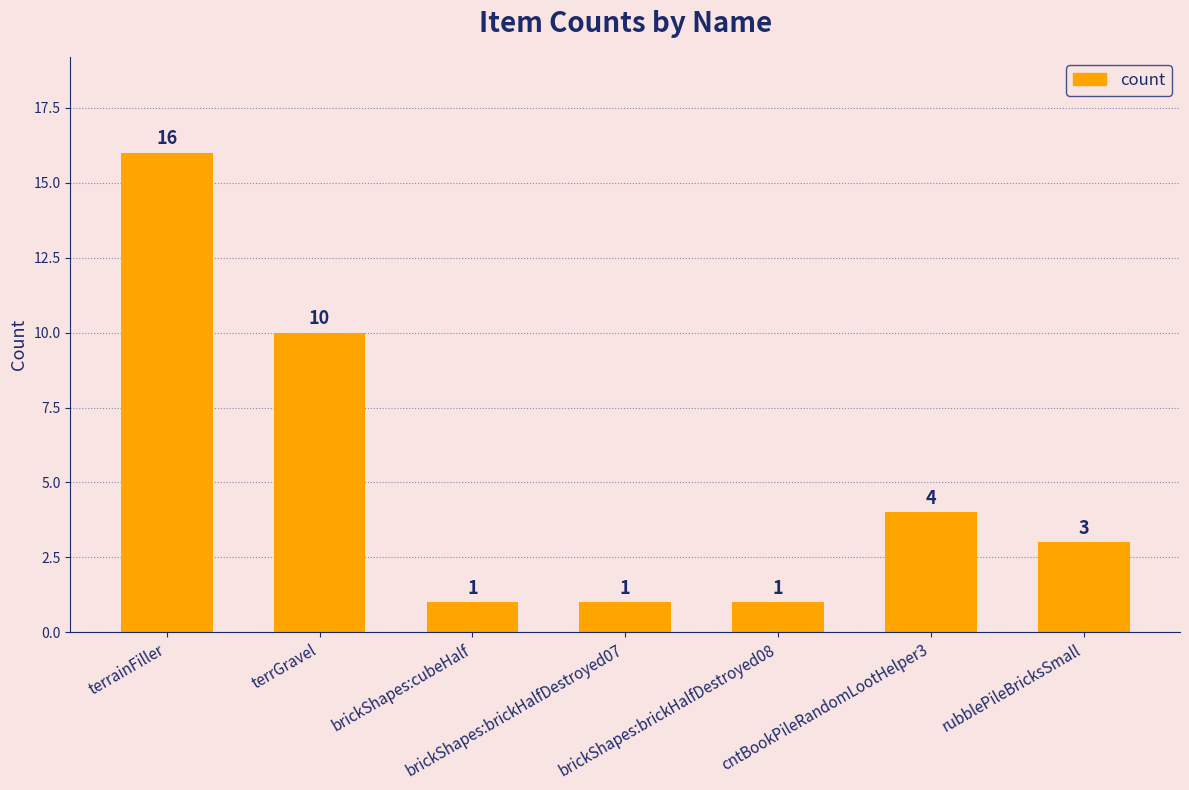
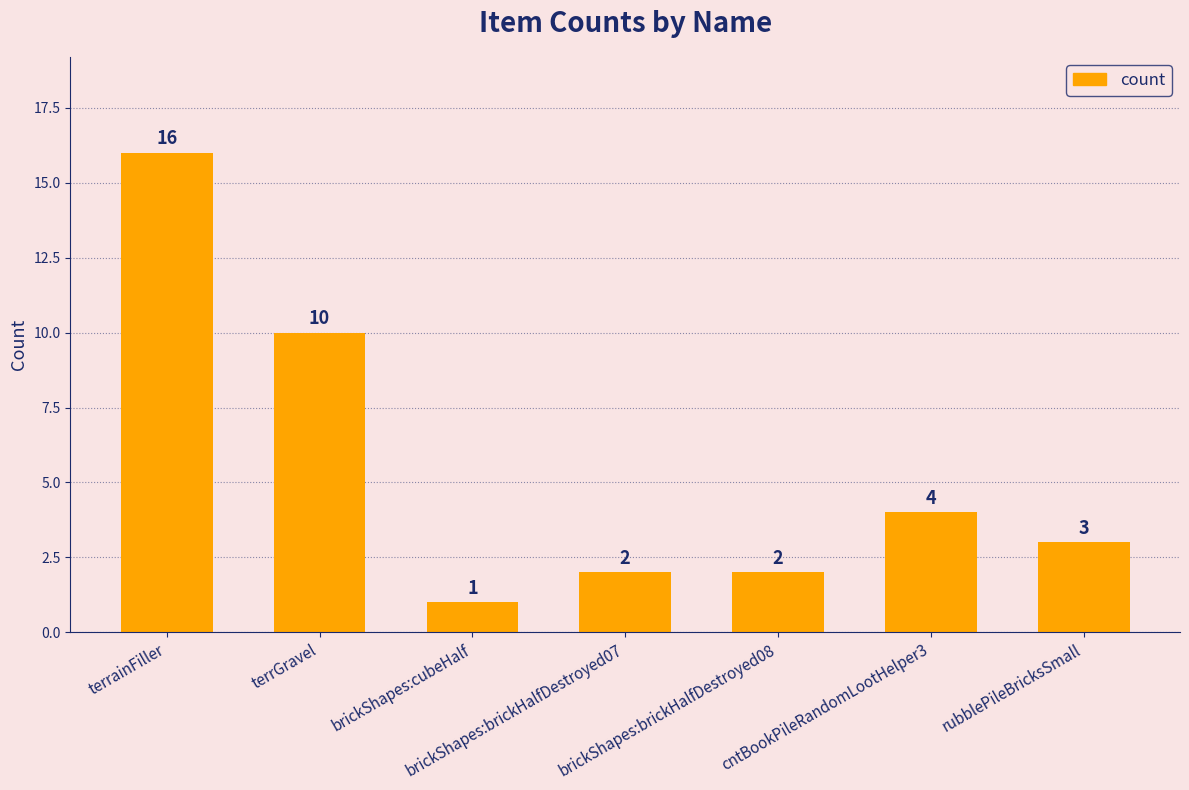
  {
    "terrainFiller": 16,
    "terrGravel": 10,
    "brickShapes:cubeHalf": 1,
-   "brickShapes:brickHalfDestroyed07": 1,
-   "brickShapes:brickHalfDestroyed08": 1,
+   "brickShapes:brickHalfDestroyed07": 2,
+   "brickShapes:brickHalfDestroyed08": 2,
    "cntBookPileRandomLootHelper3": 4,
    "rubblePileBricksSmall": 3
  }
